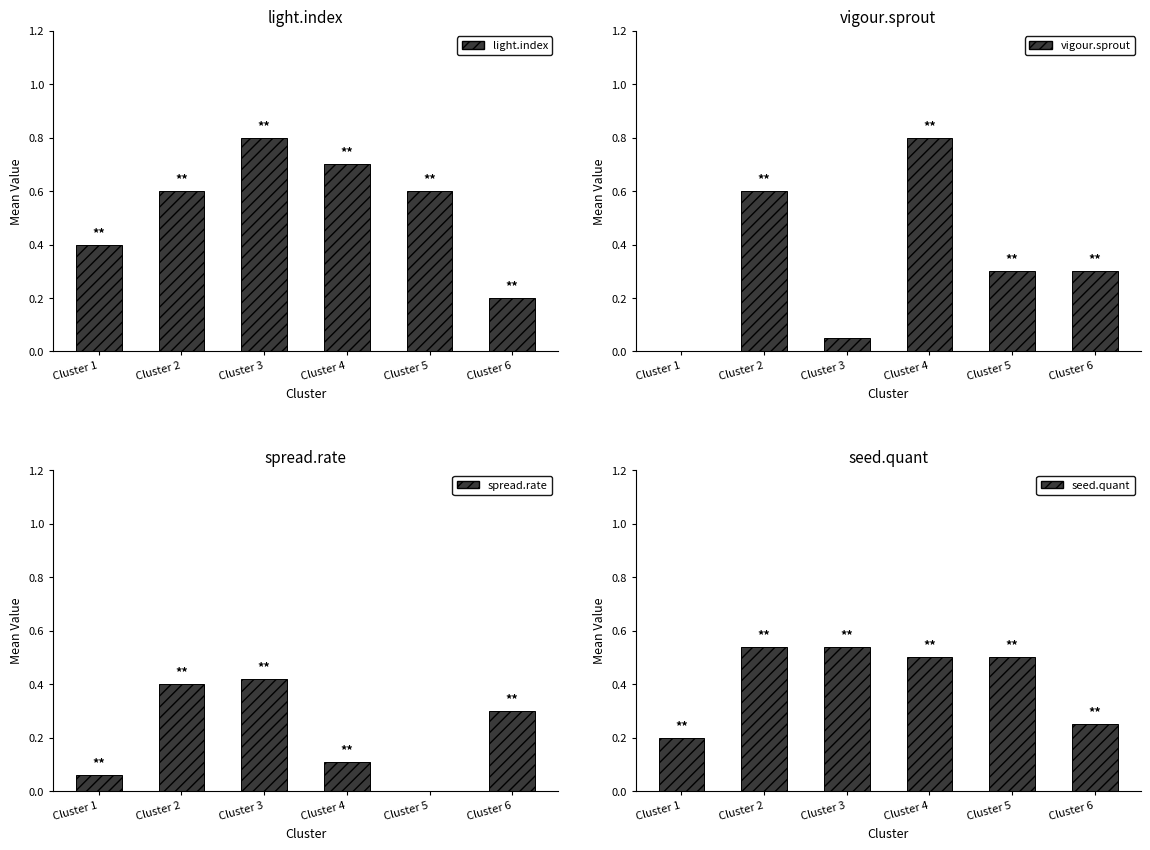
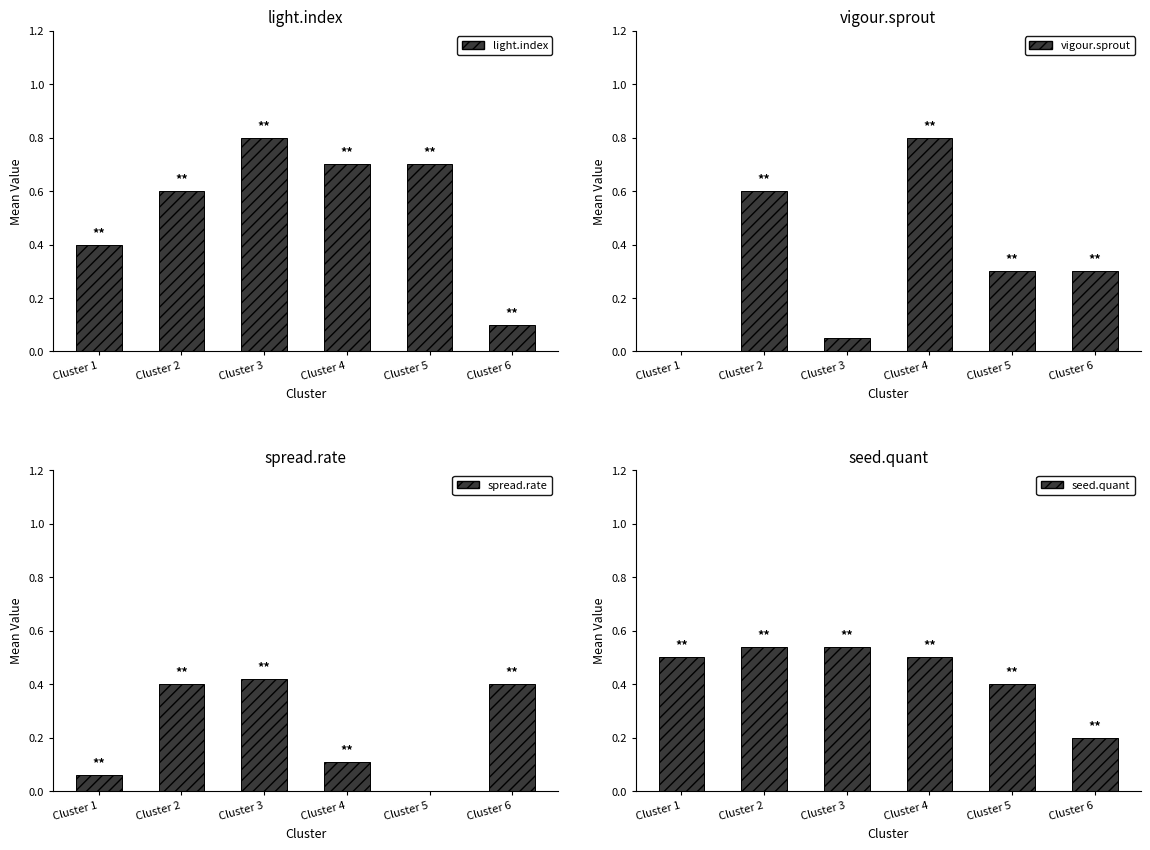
  {
    "light.index": {
      "Cluster 1": 0.4,
      "Cluster 2": 0.6,
      "Cluster 3": 0.8,
      "Cluster 4": 0.7,
-     "Cluster 5": 0.6,
-     "Cluster 6": 0.2
+     "Cluster 5": 0.7,
+     "Cluster 6": 0.1
    },
    "vigour.sprout": {
      "Cluster 1": 0.00,
      "Cluster 2": 0.60,
      "Cluster 3": 0.05,
      "Cluster 4": 0.80,
      "Cluster 5": 0.30,
      "Cluster 6": 0.30
    },
    "spread.rate": {
      "Cluster 1": 0.06,
      "Cluster 2": 0.4,
      "Cluster 3": 0.42,
      "Cluster 4": 0.11,
      "Cluster 5": 0.0,
-     "Cluster 6": 0.3
+     "Cluster 6": 0.4
    },
    "seed.quant": {
-     "Cluster 1": 0.2,
+     "Cluster 1": 0.5,
      "Cluster 2": 0.54,
      "Cluster 3": 0.54,
      "Cluster 4": 0.50,
-     "Cluster 5": 0.5,
-     "Cluster 6": 0.25
+     "Cluster 5": 0.4,
+     "Cluster 6": 0.20
    }
  }
